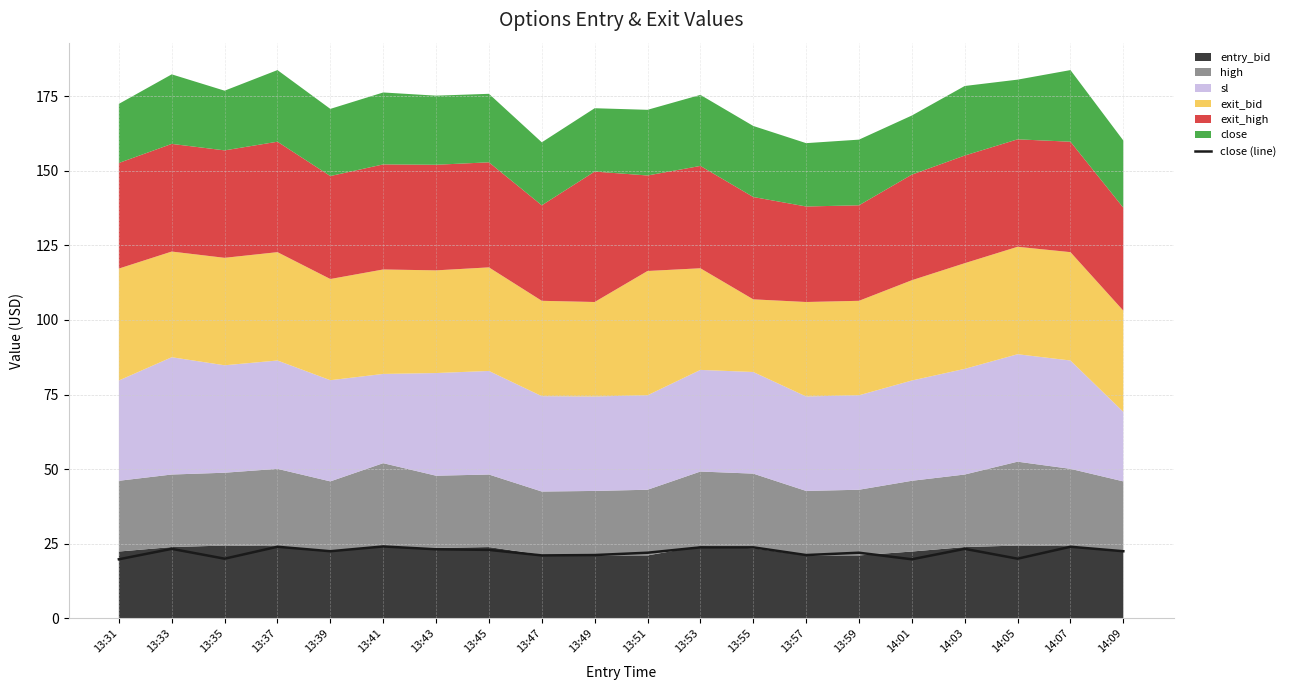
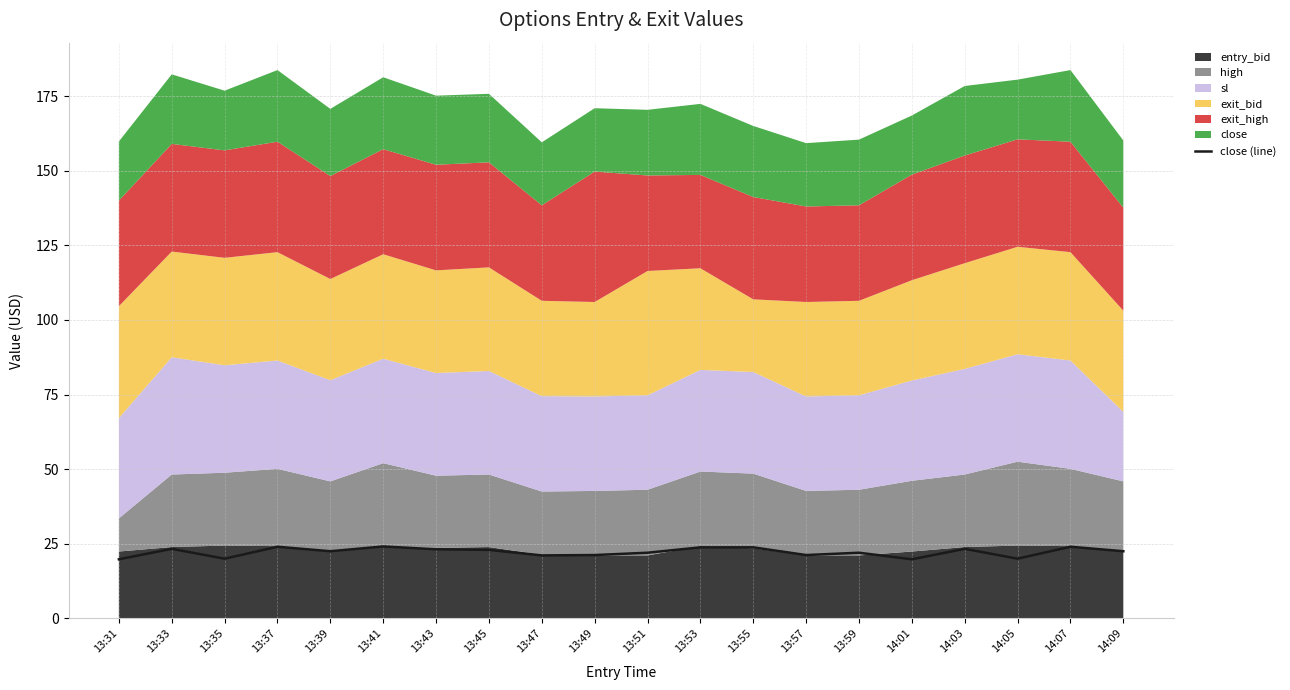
  {
    "high": {
-     "13:31": 24,
+     "13:31": 11,
      "13:33": 24,
      "13:35": 24,
      "13:37": 26,
      "13:39": 23,
      "13:41": 28,
      "13:43": 24,
      "13:45": 24,
      "13:47": 21,
      "13:49": 22,
      "13:51": 22,
      "13:53": 25,
      "13:55": 25,
      "13:57": 22,
      "13:59": 22,
      "14:01": 24,
      "14:03": 24,
      "14:05": 28,
      "14:07": 26,
      "14:09": 23
    },
    "sl": {
      "13:31": 34,
      "13:33": 39,
      "13:35": 36,
      "13:37": 36,
      "13:39": 34,
-     "13:41": 30,
+     "13:41": 35,
      "13:43": 34,
      "13:45": 35,
      "13:47": 32,
      "13:49": 32,
      "13:51": 32,
      "13:53": 34,
      "13:55": 34,
      "13:57": 32,
      "13:59": 32,
      "14:01": 34,
      "14:03": 35,
      "14:05": 36,
      "14:07": 36,
      "14:09": 23
    },
    "exit_bid": {
      "13:31": 38,
      "13:33": 35,
      "13:35": 36,
      "13:37": 36,
      "13:39": 34,
      "13:41": 35,
      "13:43": 34,
      "13:45": 35,
      "13:47": 32,
      "13:49": 32,
      "13:51": 42,
      "13:53": 34,
      "13:55": 24,
      "13:57": 32,
      "13:59": 32,
      "14:01": 34,
      "14:03": 35,
      "14:05": 36,
      "14:07": 36,
      "14:09": 34
    },
    "exit_high": {
      "13:31": 35,
      "13:33": 36,
      "13:35": 36,
      "13:37": 37,
      "13:39": 35,
      "13:41": 35,
      "13:43": 35,
      "13:45": 35,
      "13:47": 32,
      "13:49": 44,
      "13:51": 32,
-     "13:53": 34,
+     "13:53": 31,
      "13:55": 34,
      "13:57": 32,
      "13:59": 32,
      "14:01": 35,
      "14:03": 36,
      "14:05": 36,
      "14:07": 37,
      "14:09": 35
    },
    "close": {
      "13:31": 20,
      "13:33": 23,
      "13:35": 20,
      "13:37": 24,
      "13:39": 23,
      "13:41": 24,
      "13:43": 23,
      "13:45": 23,
      "13:47": 21,
      "13:49": 21,
      "13:51": 22,
      "13:53": 24,
      "13:55": 24,
      "13:57": 21,
      "13:59": 22,
      "14:01": 20,
      "14:03": 23,
      "14:05": 20,
      "14:07": 24,
      "14:09": 23
    }
  }
